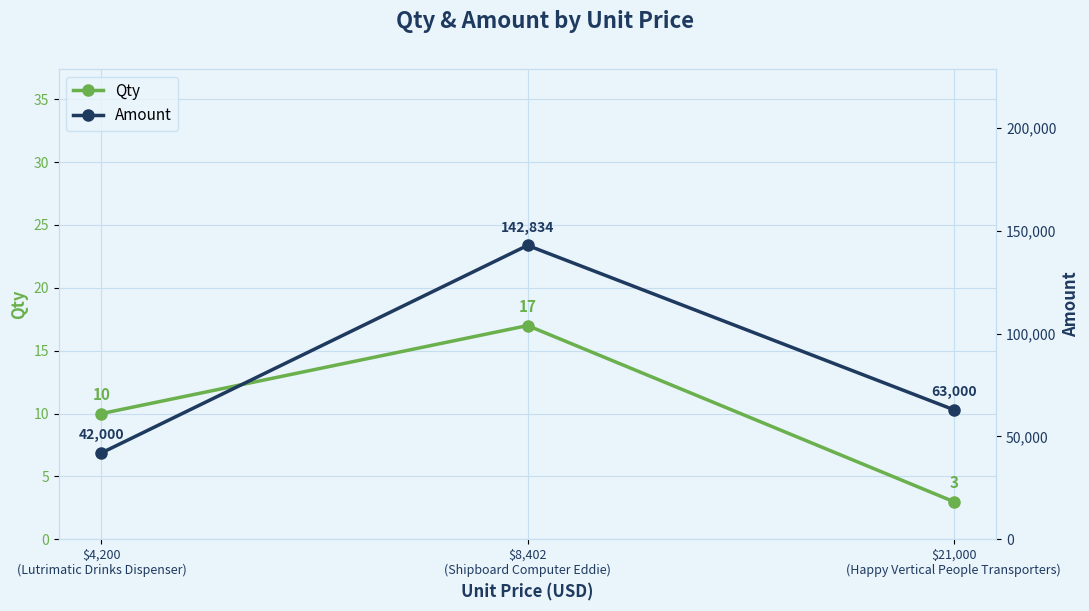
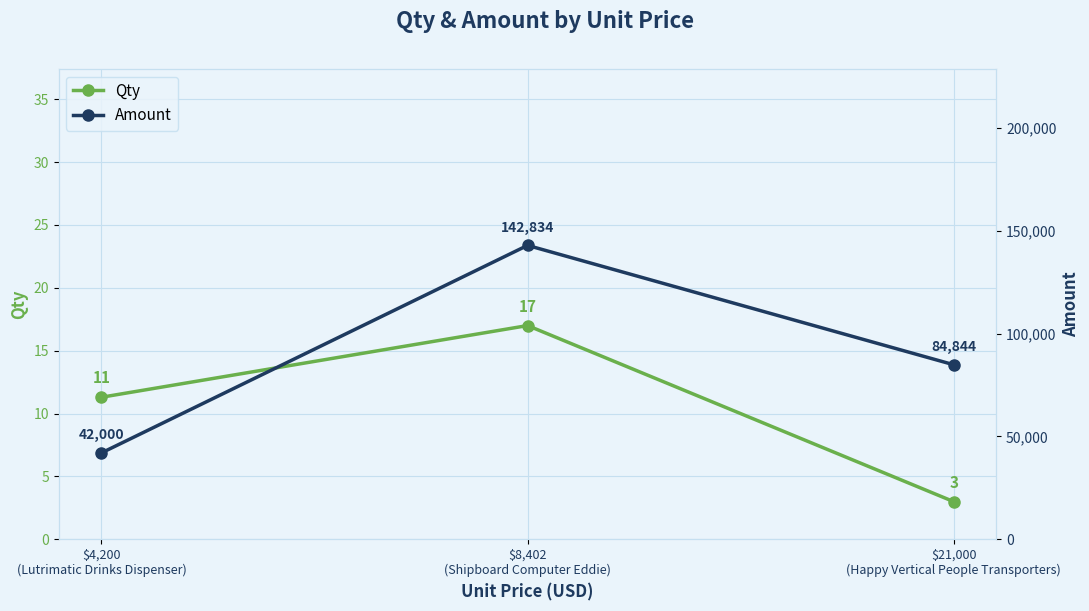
  {
    "Qty": {
-     "$4,200 (Lutrimatic Drinks Dispenser)": "10",
+     "$4,200 (Lutrimatic Drinks Dispenser)": "11",
      "$8,402 (Shipboard Computer Eddie)": "17",
      "$21,000 (Happy Vertical People Transporters)": "3"
    },
    "Amount": {
      "$4,200 (Lutrimatic Drinks Dispenser)": "42,000",
      "$8,402 (Shipboard Computer Eddie)": "142,834",
-     "$21,000 (Happy Vertical People Transporters)": "63,000"
+     "$21,000 (Happy Vertical People Transporters)": "84,844"
    }
  }
